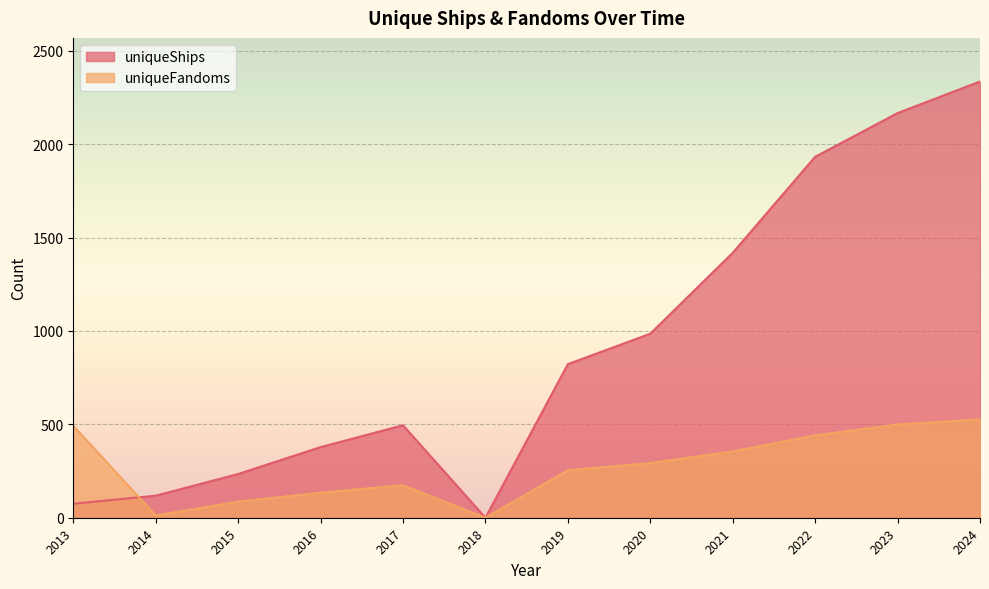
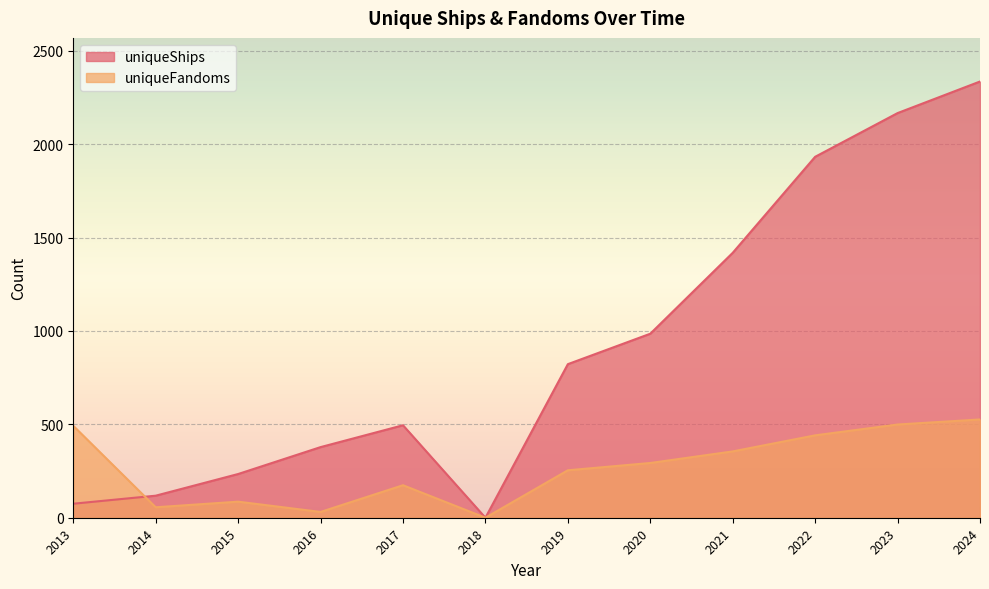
  {
    "uniqueShips": {
      "2013": 80,
      "2014": 120,
      "2015": 230,
      "2016": 380,
      "2017": 500,
      "2019": 820,
      "2020": 990,
      "2021": 1420,
      "2022": 1930,
      "2023": 2170,
      "2024": 2340
    },
    "uniqueFandoms": {
      "2013": 490,
-     "2014": 10,
+     "2014": 60,
      "2015": 90,
-     "2016": 130,
+     "2016": 30,
      "2017": 170,
      "2019": 250,
      "2020": 290,
      "2021": 360,
      "2022": 440,
      "2023": 500,
      "2024": 530
    }
  }
